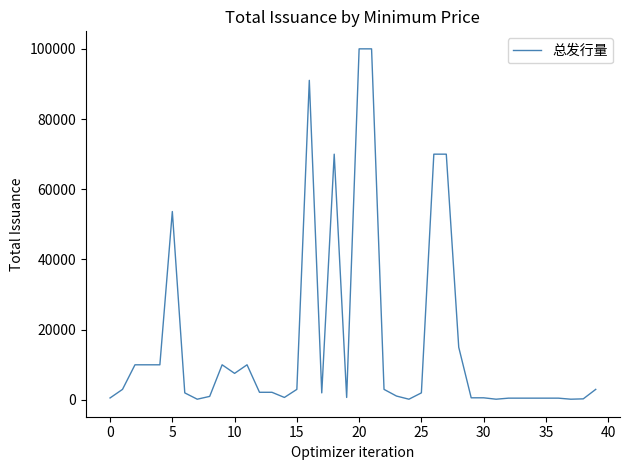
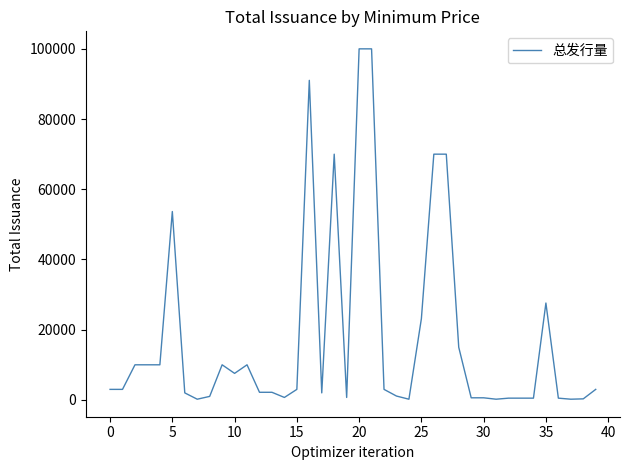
  {
-   "0": 1000,
+   "0": 3000,
    "5": 54000,
    "10": 8000,
    "15": 3000,
    "20": 100000,
-   "25": 2000,
+   "25": 23000,
    "30": 1000,
-   "35": 1000
+   "35": 28000
  }
